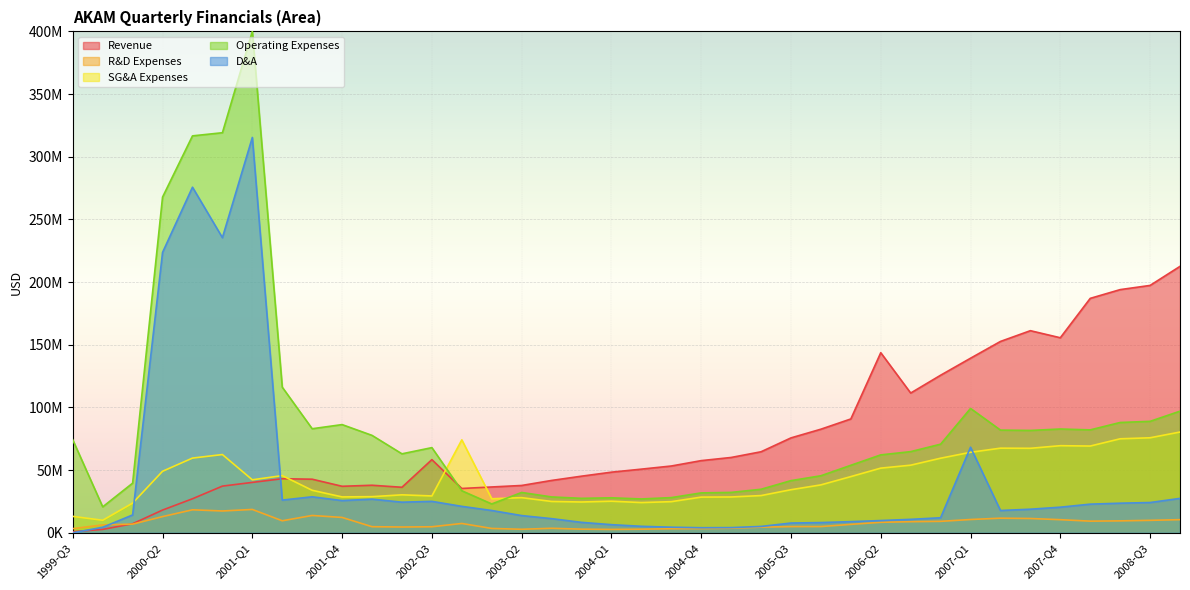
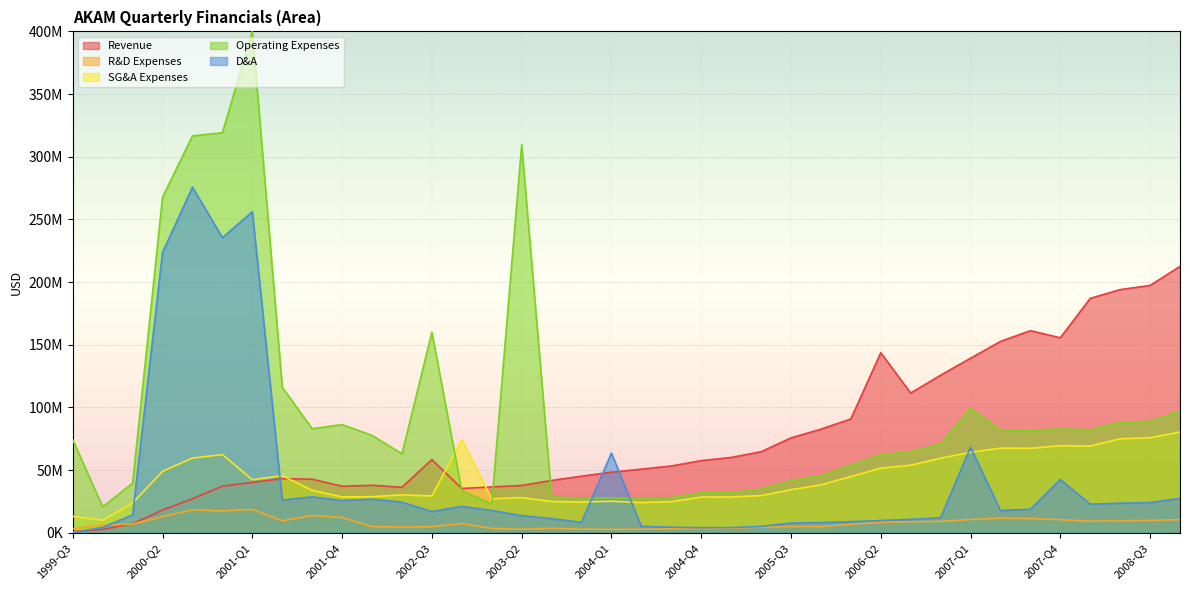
  {
    "Revenue": {
      "2000-Q2": 18000000,
      "2001-Q1": 40000000,
      "2001-Q4": 37000000,
      "2002-Q3": 58000000,
      "2003-Q2": 38000000,
      "2004-Q1": 48000000,
      "2004-Q4": 58000000,
      "2005-Q3": 76000000,
      "2006-Q2": 144000000,
      "2007-Q1": 139000000,
      "2007-Q4": 156000000,
      "2008-Q3": 197000000
    },
    "Operating Expenses": {
      "1999-Q3": 74000000,
      "2000-Q2": 268000000,
      "2001-Q1": 400000000,
      "2001-Q4": 86000000,
-     "2002-Q3": 68000000,
-     "2003-Q2": 32000000,
+     "2002-Q3": 160000000,
+     "2003-Q2": 310000000,
      "2004-Q1": 28000000,
      "2004-Q4": 32000000,
      "2005-Q3": 42000000,
      "2006-Q2": 62000000,
      "2007-Q1": 99000000,
      "2007-Q4": 83000000,
      "2008-Q3": 89000000
    },
    "D&A": {
      "2000-Q2": 224000000,
-     "2001-Q1": 315000000,
+     "2001-Q1": 256000000,
      "2001-Q4": 26000000,
-     "2002-Q3": 25000000,
+     "2002-Q3": 17000000,
      "2003-Q2": 14000000,
-     "2004-Q1": 6000000,
+     "2004-Q1": 64000000,
      "2005-Q3": 8000000,
      "2007-Q1": 68000000,
-     "2007-Q4": 20000000,
+     "2007-Q4": 42000000,
      "2008-Q3": 24000000
    }
  }
